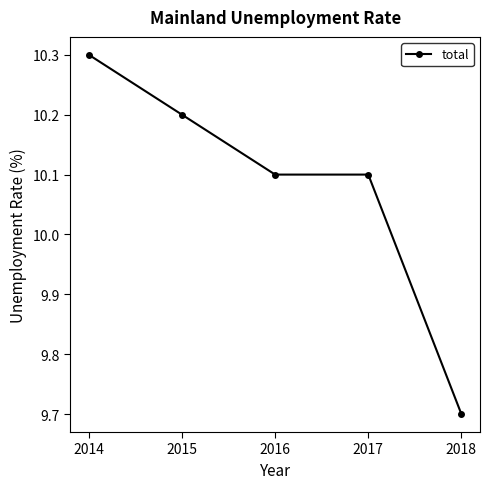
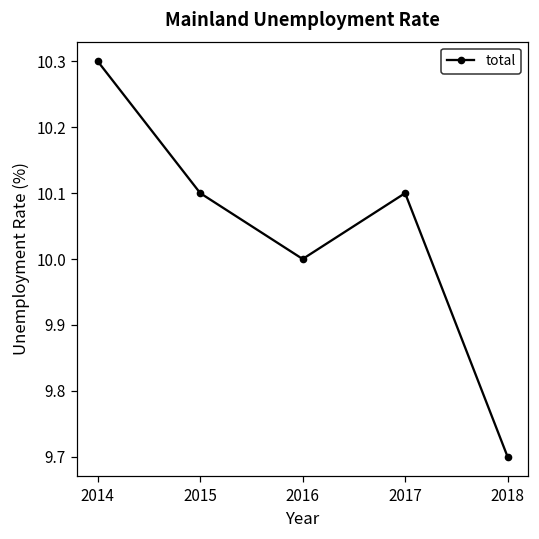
  {
    "2014": 10.3,
-   "2015": 10.2,
-   "2016": 10.1,
+   "2015": 10.1,
+   "2016": 10.0,
    "2017": 10.1,
    "2018": 9.7
  }
